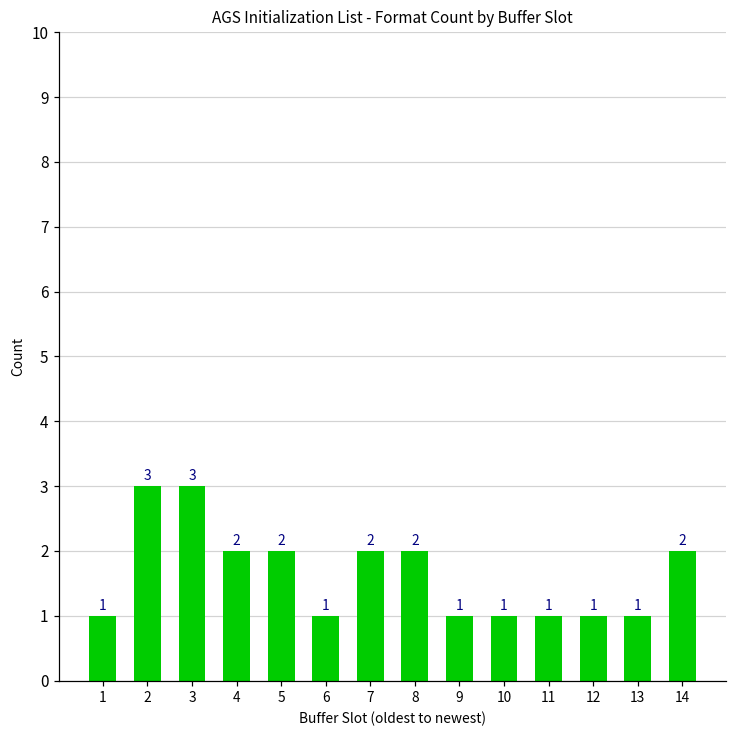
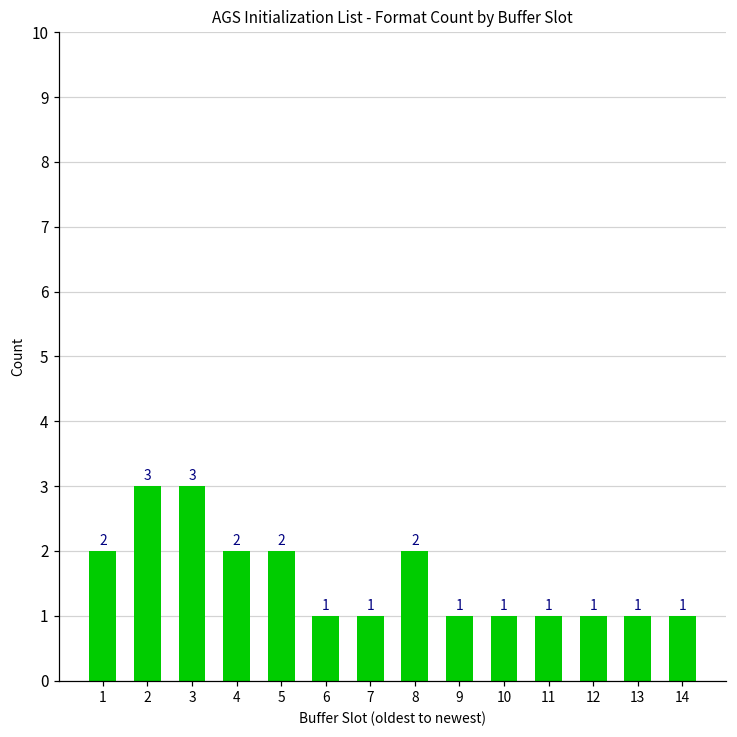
  {
-   "1": 1,
+   "1": 2,
    "2": 3,
    "3": 3,
    "4": 2,
    "5": 2,
    "6": 1,
-   "7": 2,
+   "7": 1,
    "8": 2,
    "9": 1,
    "10": 1,
    "11": 1,
    "12": 1,
    "13": 1,
-   "14": 2
+   "14": 1
  }
